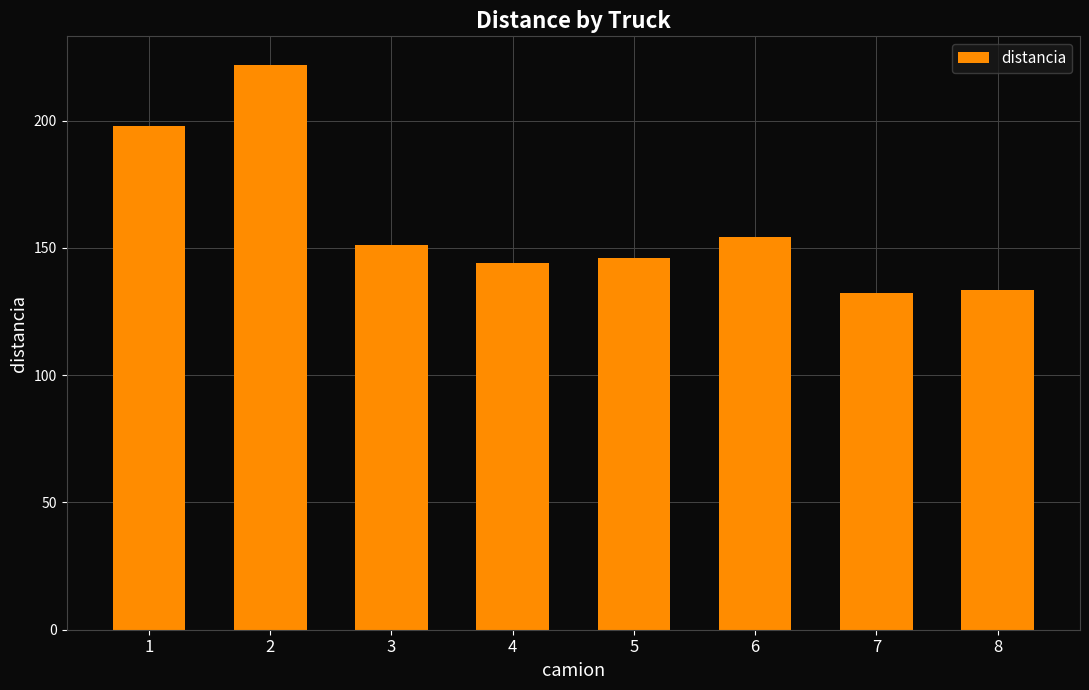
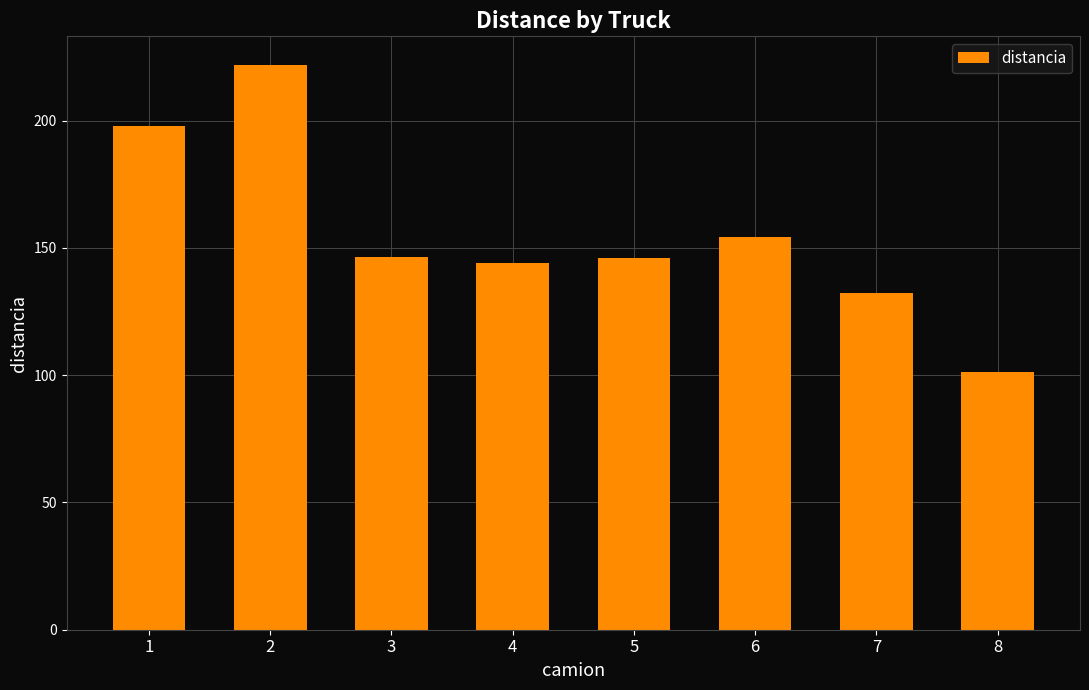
  {
    "1": 198,
    "2": 222,
-   "3": 151,
+   "3": 146,
    "4": 144,
    "5": 146,
    "6": 154,
    "7": 132,
-   "8": 134
+   "8": 101
  }
